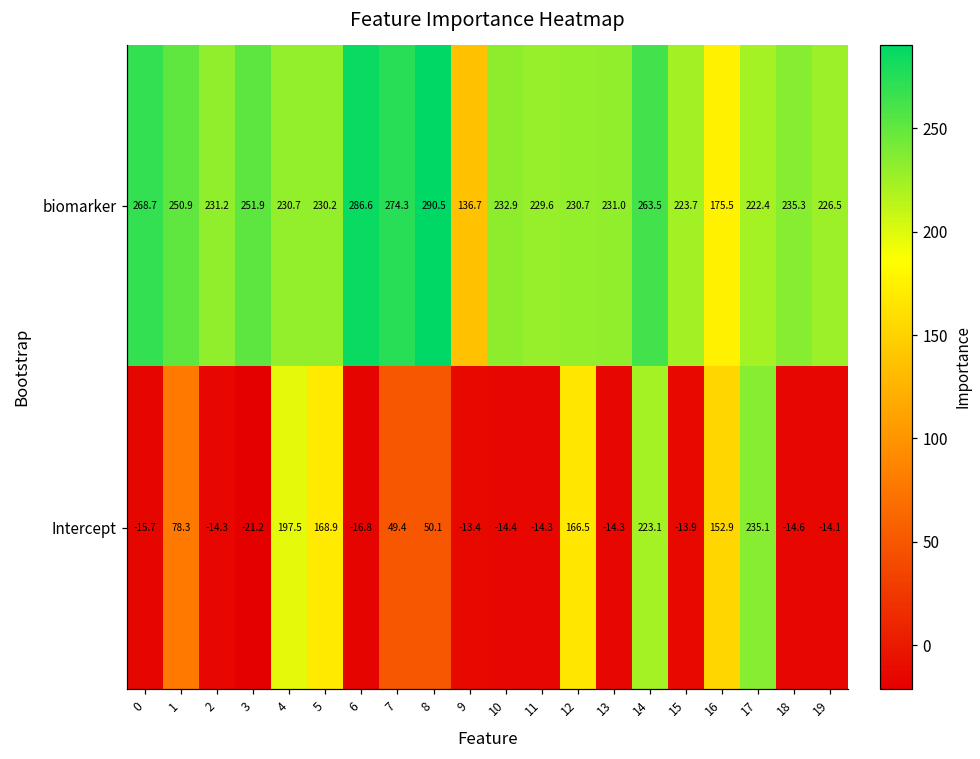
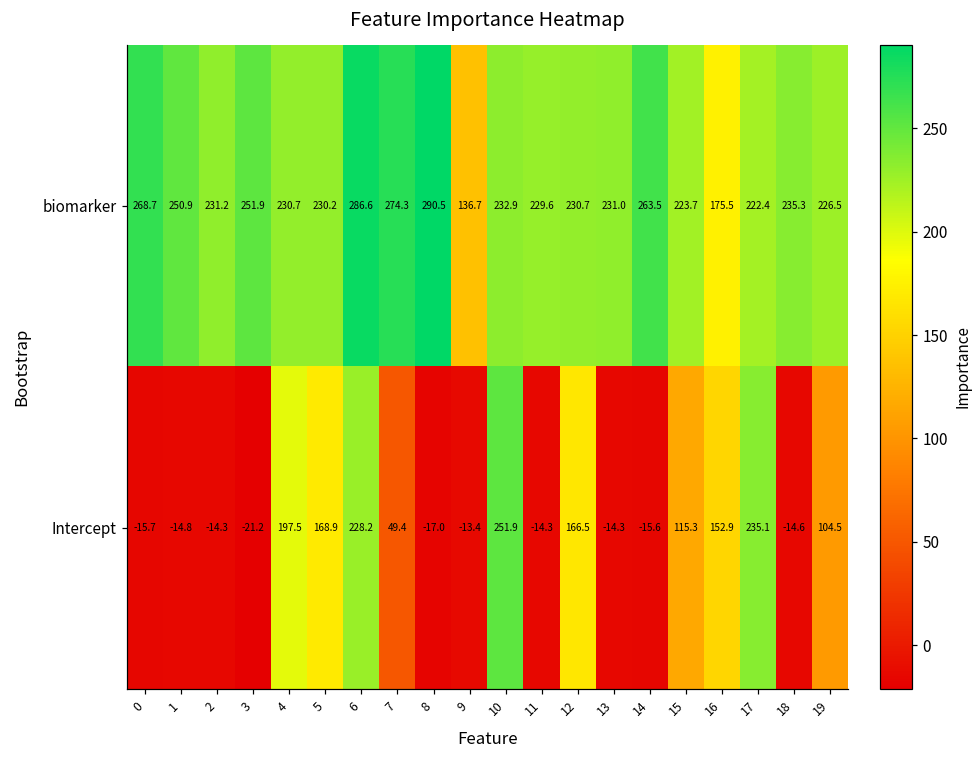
  {
    "biomarker": {
      "0": 268.7,
      "1": 250.9,
      "2": 231.2,
      "3": 251.9,
      "4": 230.7,
      "5": 230.2,
      "6": 286.6,
      "7": 274.3,
      "8": 290.5,
      "9": 136.7,
      "10": 232.9,
      "11": 229.6,
      "12": 230.7,
      "13": 231.0,
      "14": 263.5,
      "15": 223.7,
      "16": 175.5,
      "17": 222.4,
      "18": 235.3,
      "19": 226.5
    },
    "Intercept": {
      "0": -15.7,
-     "1": 78.3,
+     "1": -14.8,
      "2": -14.3,
      "3": -21.2,
      "4": 197.5,
      "5": 168.9,
-     "6": -16.8,
+     "6": 228.2,
      "7": 49.4,
-     "8": 50.1,
+     "8": -17.0,
      "9": -13.4,
-     "10": -14.4,
+     "10": 251.9,
      "11": -14.3,
      "12": 166.5,
      "13": -14.3,
-     "14": 223.1,
-     "15": -13.9,
+     "14": -15.6,
+     "15": 115.3,
      "16": 152.9,
      "17": 235.1,
      "18": -14.6,
-     "19": -14.1
+     "19": 104.5
    }
  }
